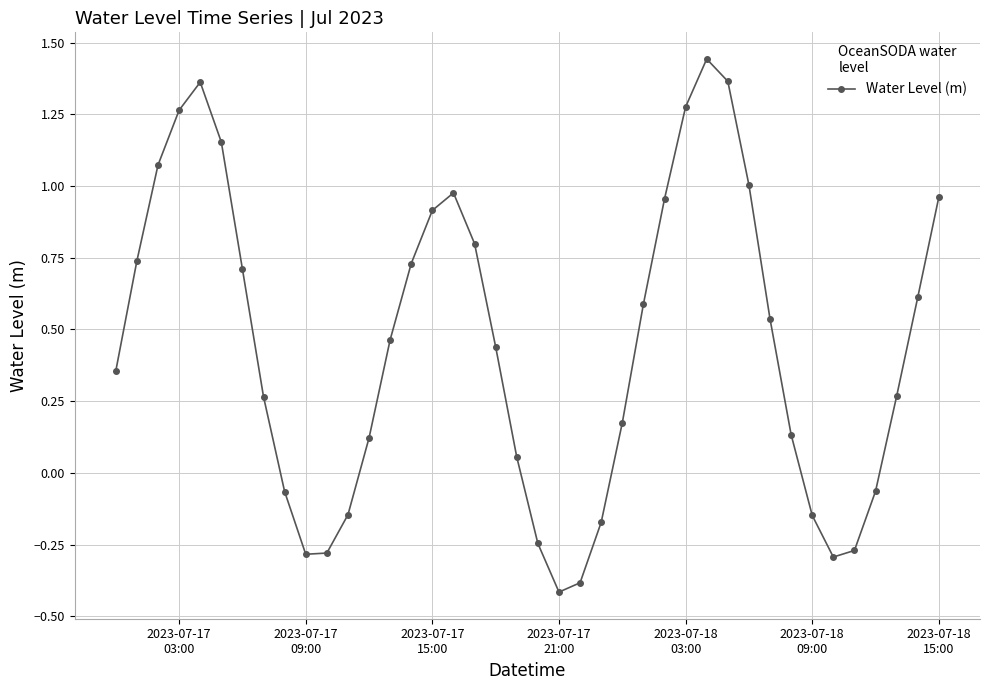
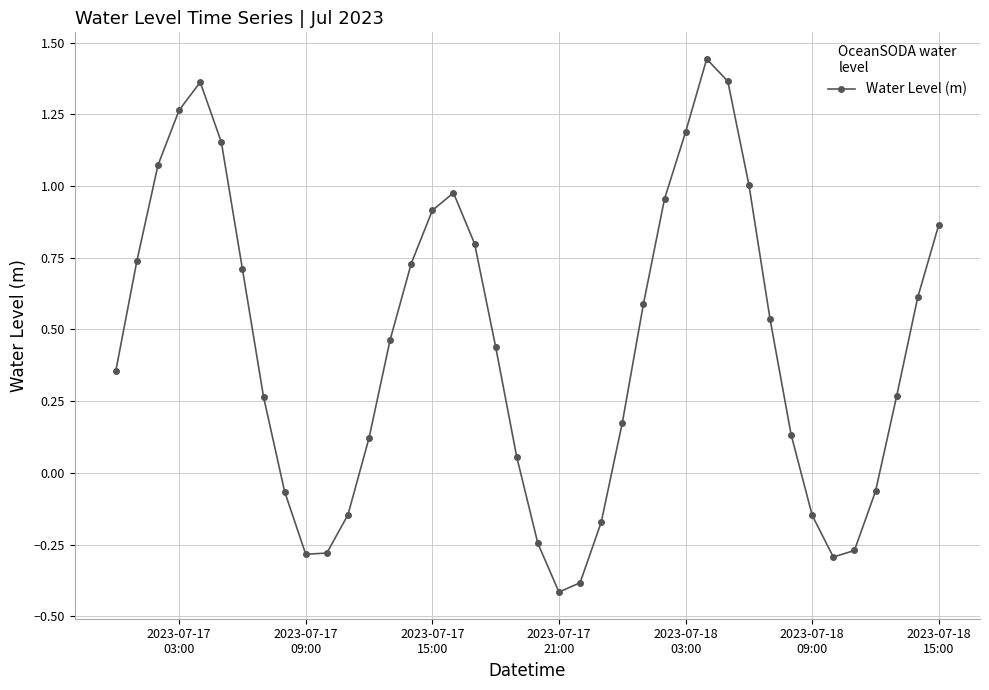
  {
    "2023-07-17 03:00": 1.26,
    "2023-07-17 09:00": -0.28,
    "2023-07-17 15:00": 0.92,
    "2023-07-17 21:00": -0.42,
-   "2023-07-18 03:00": 1.28,
+   "2023-07-18 03:00": 1.19,
    "2023-07-18 09:00": -0.15,
-   "2023-07-18 15:00": 0.96
+   "2023-07-18 15:00": 0.87
  }
